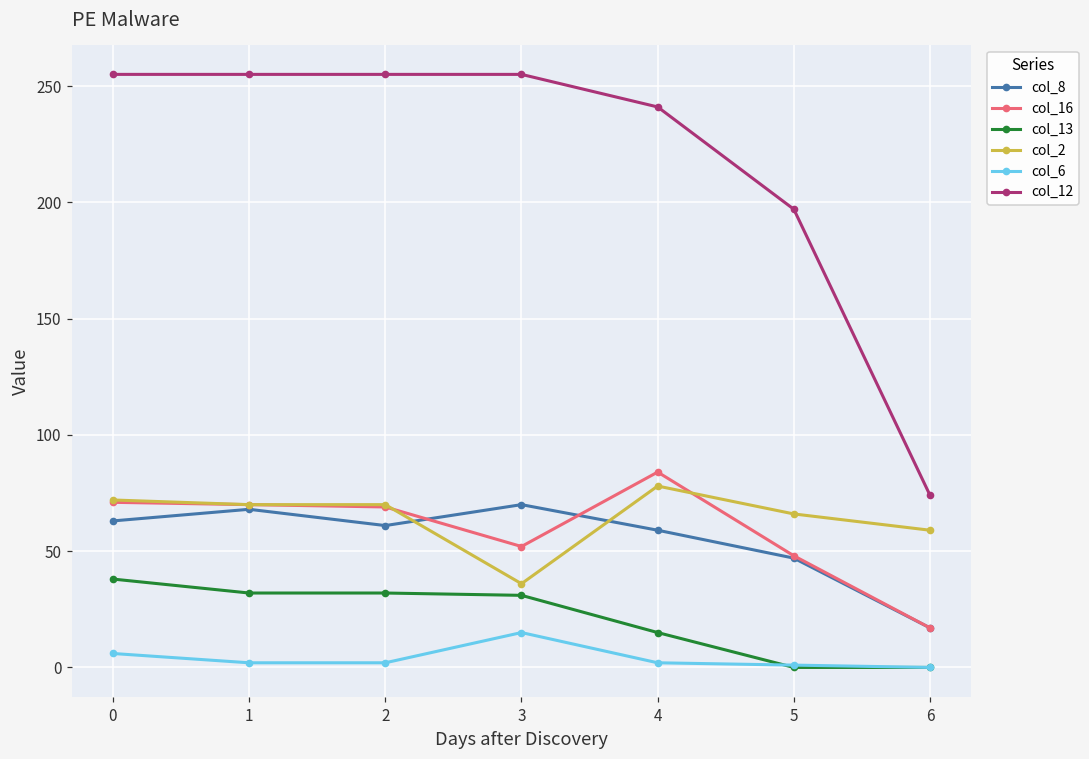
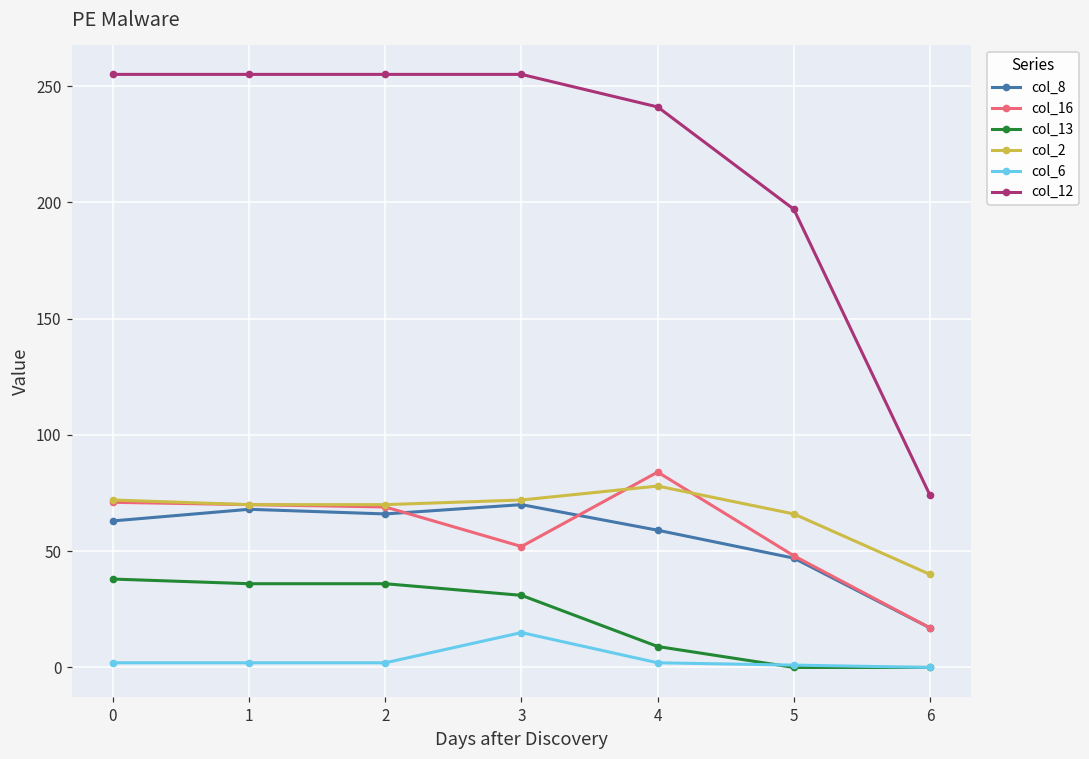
  {
    "col_8": {
      "0": 63,
      "1": 68,
-     "2": 61,
+     "2": 66,
      "3": 70,
      "4": 59
    },
    "col_16": {
      "3": 52,
      "4": 84
    },
    "col_13": {
      "0": 38,
-     "1": 32,
-     "2": 32,
+     "1": 36,
+     "2": 36,
      "3": 31,
-     "4": 15
+     "4": 9
    },
    "col_2": {
-     "3": 36,
+     "3": 72,
      "4": 78,
      "5": 66,
-     "6": 59
+     "6": 40
    },
    "col_6": {
-     "0": 6,
+     "0": 2,
      "1": 2,
      "2": 2,
      "3": 15,
      "4": 2
    },
    "col_12": {
      "0": 255,
      "1": 255,
      "2": 255,
      "3": 255,
      "4": 241,
      "5": 197,
      "6": 74
    }
  }
